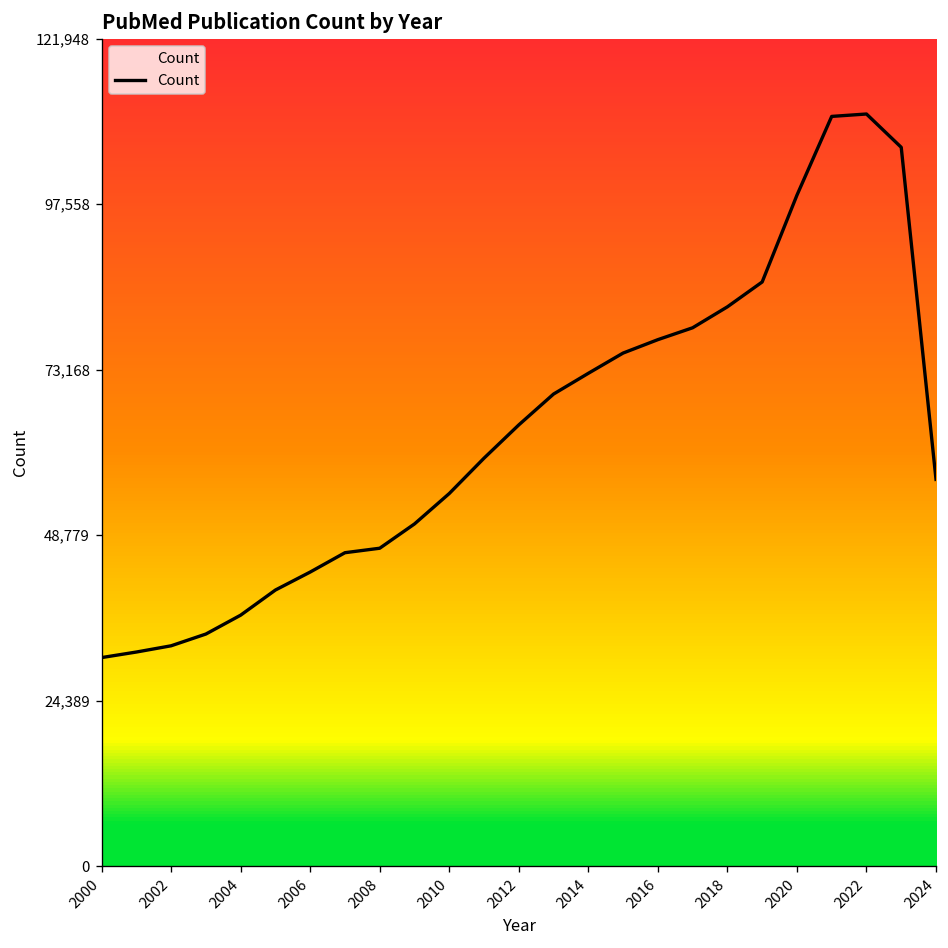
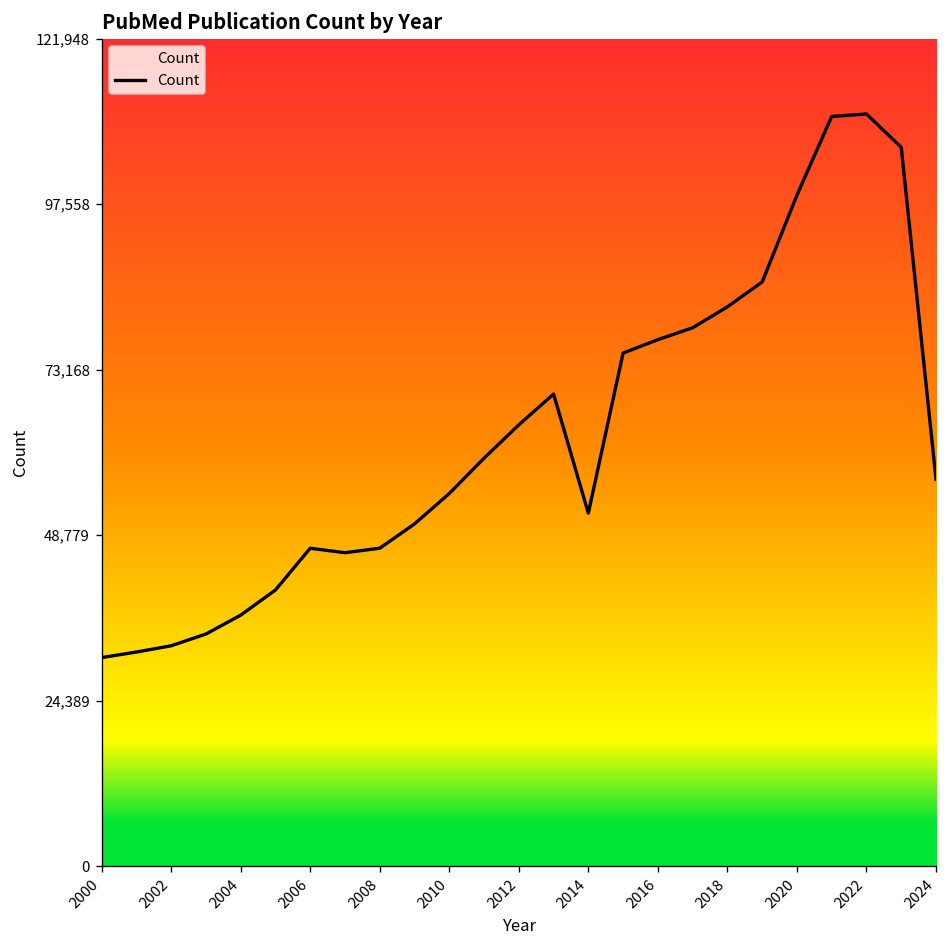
  {
    "2000": "31,000",
    "2002": "32,000",
    "2004": "37,000",
-   "2006": "43,000",
+   "2006": "47,000",
    "2008": "47,000",
    "2010": "55,000",
    "2012": "65,000",
-   "2014": "73,000",
+   "2014": "52,000",
    "2016": "78,000",
    "2018": "82,000",
    "2020": "99,000",
    "2022": "111,000",
    "2024": "57,000"
  }
